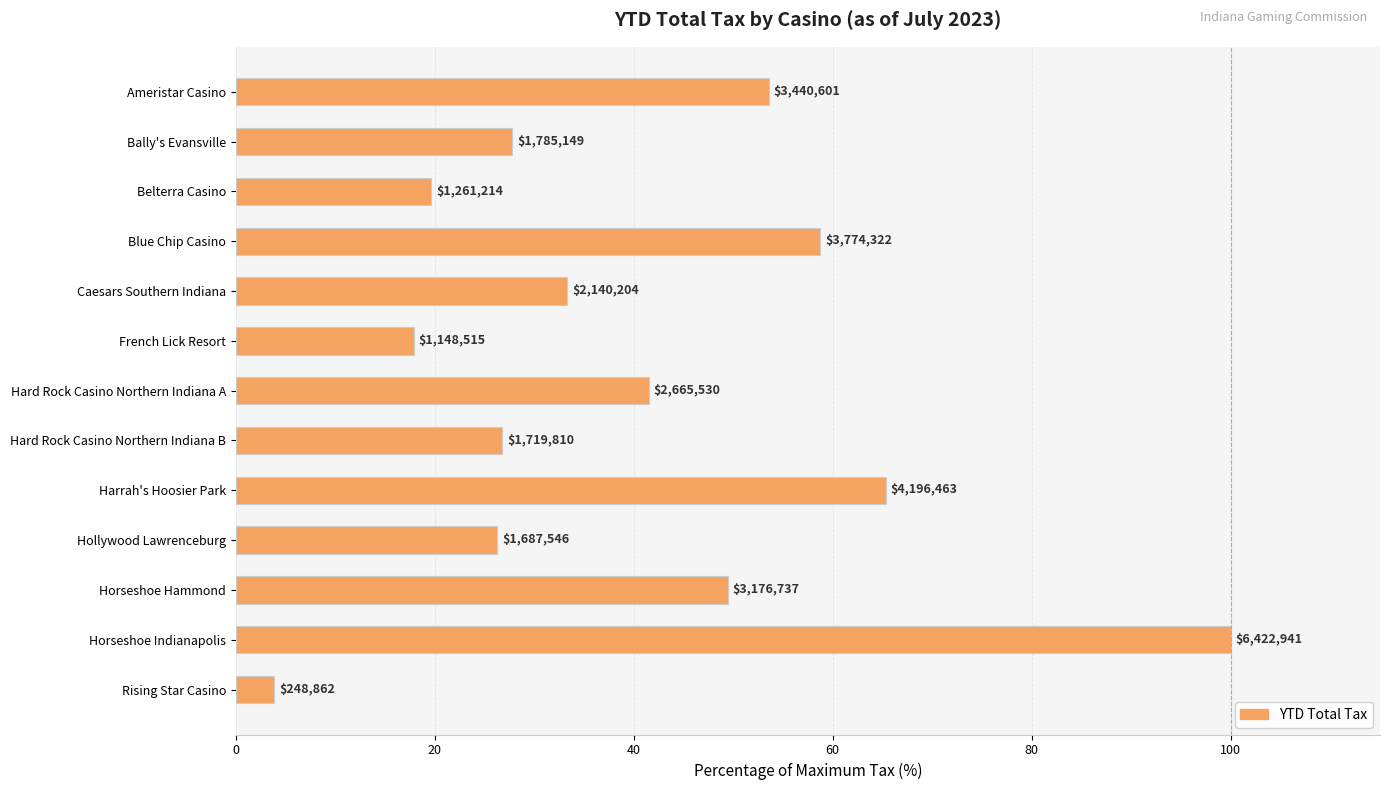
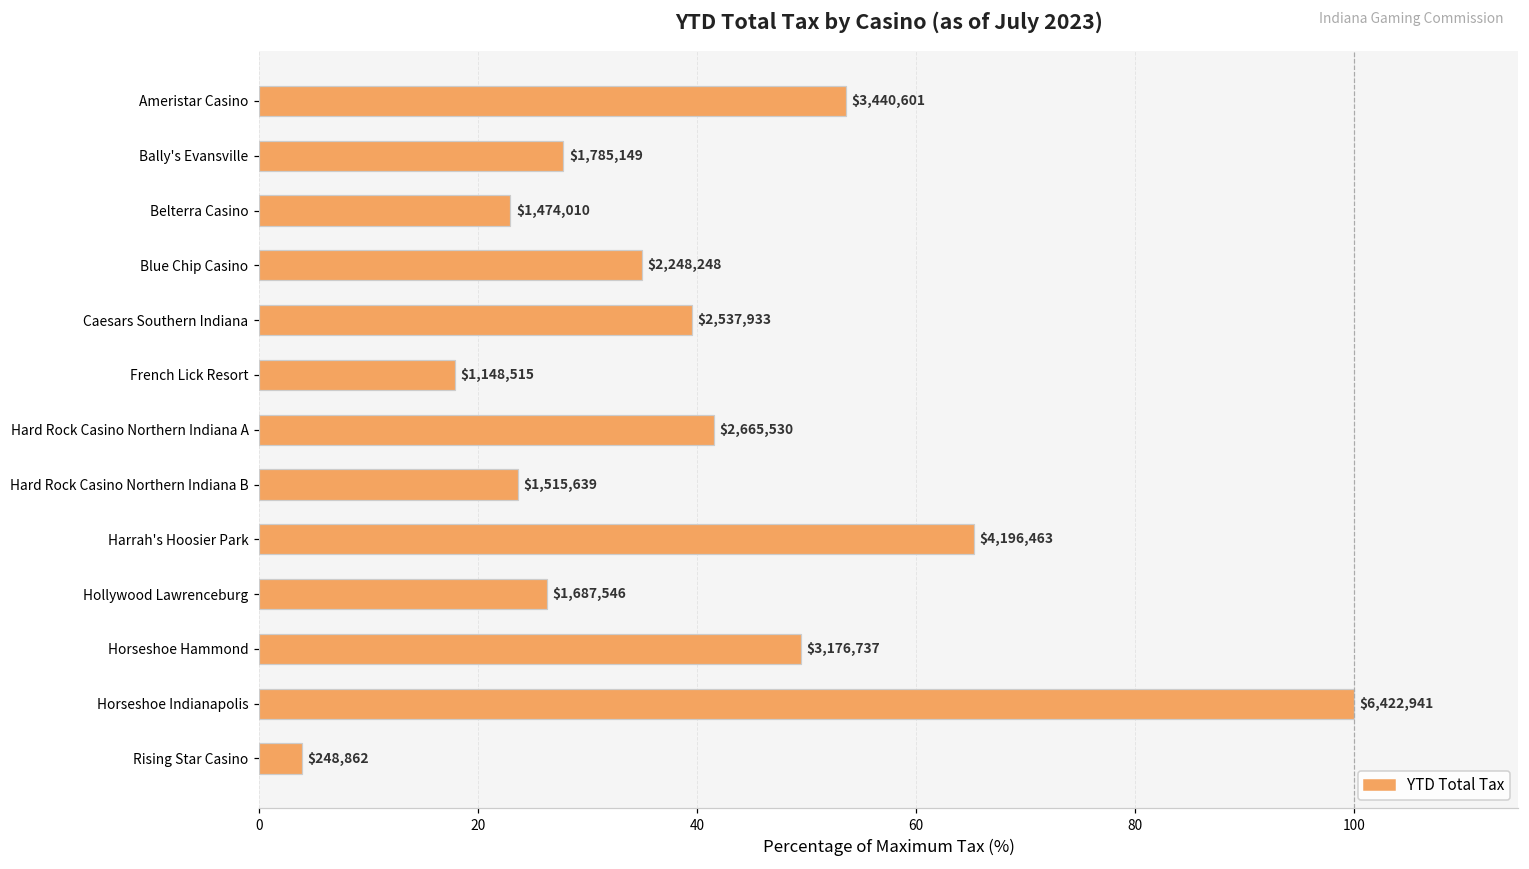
  {
-   "Belterra Casino": "$1,261,214",
-   "Blue Chip Casino": "$3,774,322",
-   "Caesars Southern Indiana": "$2,140,204",
-   "Hard Rock Casino Northern Indiana B": "$1,719,810"
+   "Belterra Casino": "$1,474,010",
+   "Blue Chip Casino": "$2,248,248",
+   "Caesars Southern Indiana": "$2,537,933",
+   "Hard Rock Casino Northern Indiana B": "$1,515,639"
  }
